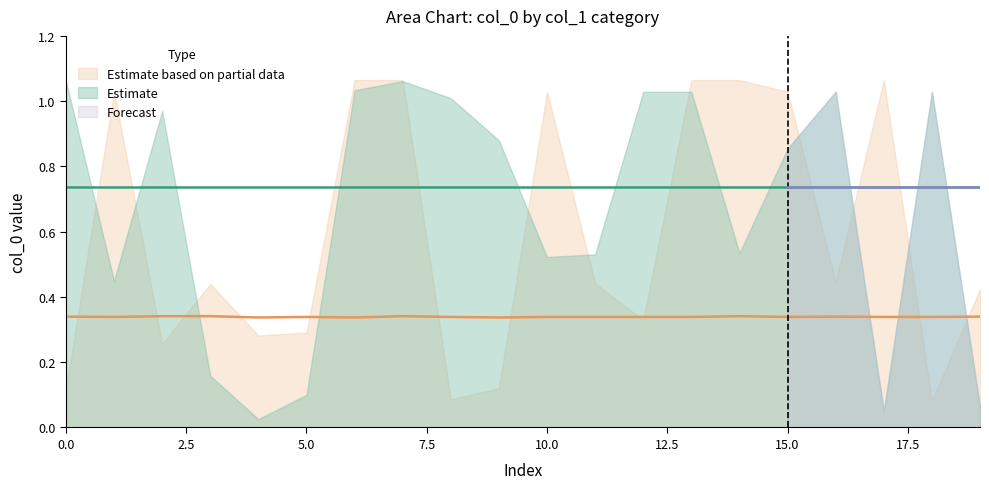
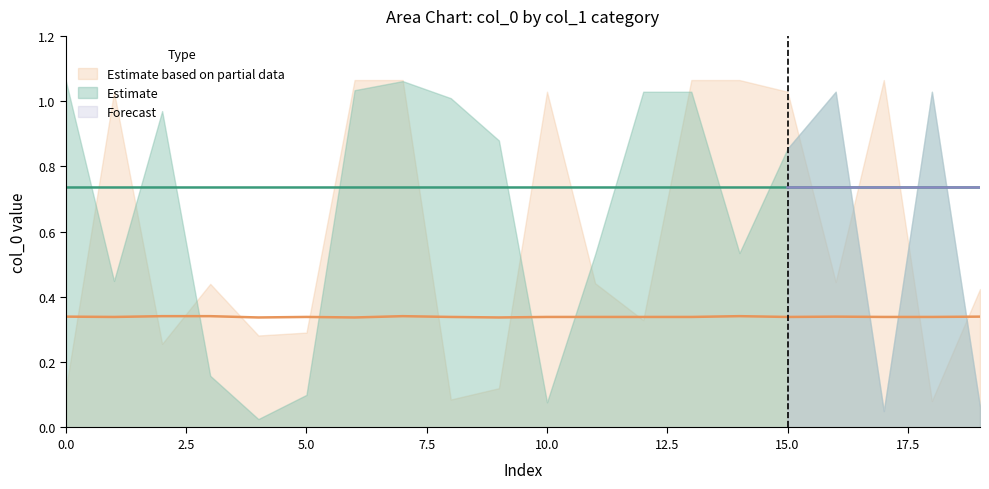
  {
    "Estimate": {
      "0.0": 1.06,
      "5.0": 0.10,
-     "10.0": 0.52
+     "10.0": 0.08
    }
  }
